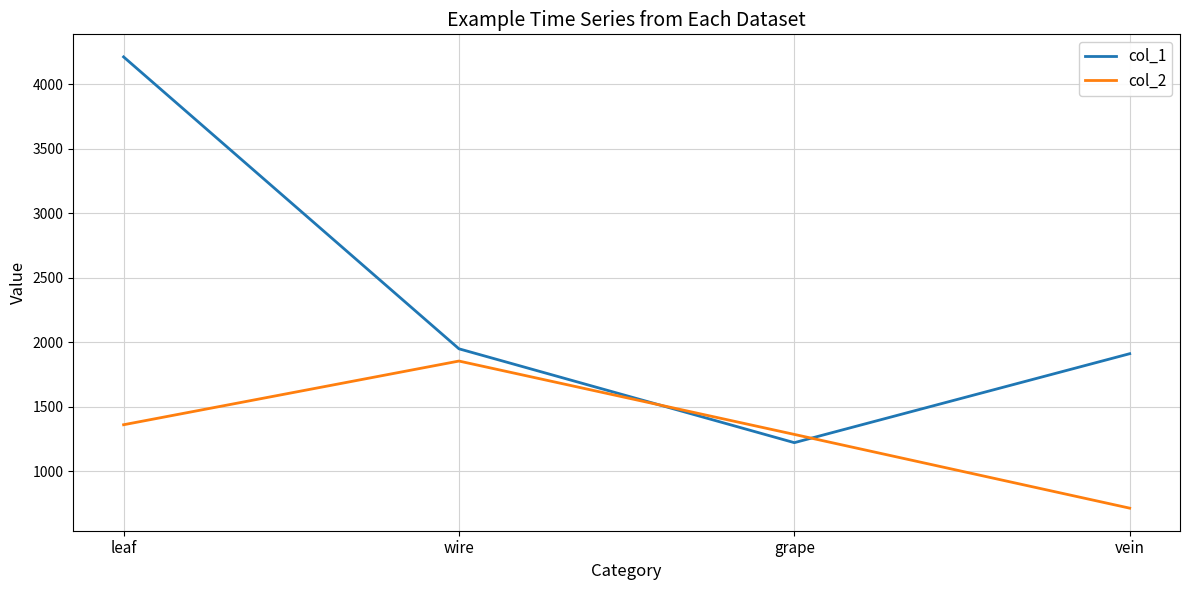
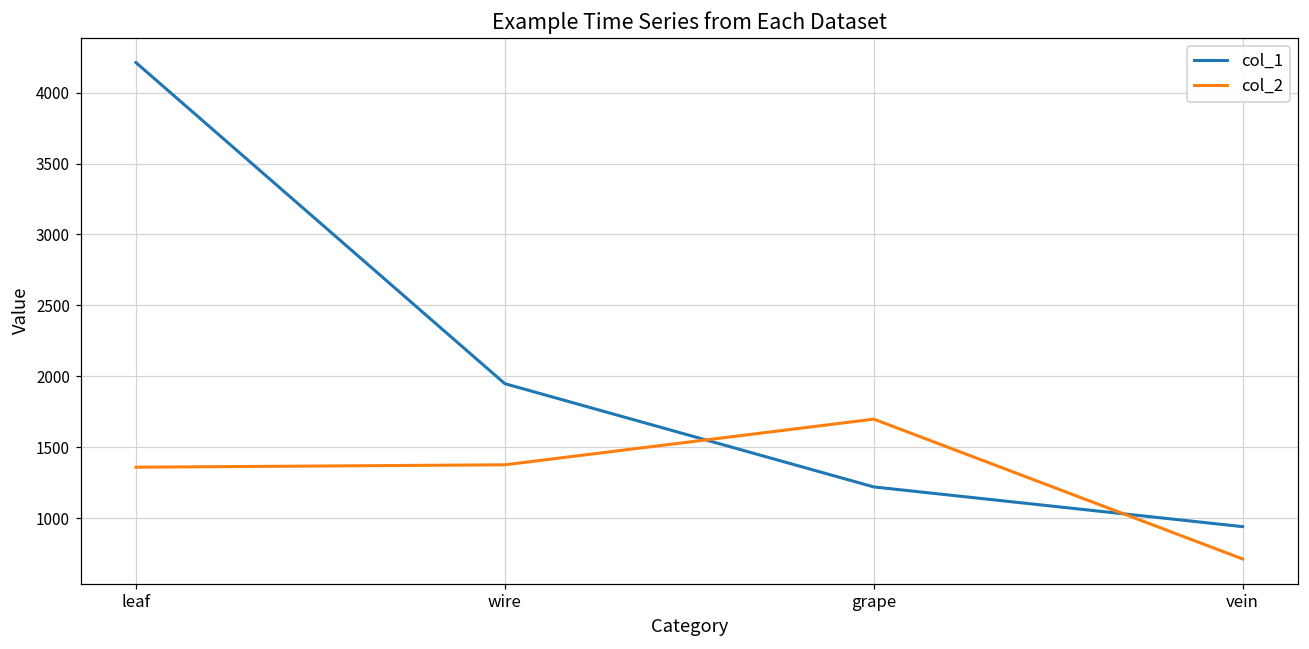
  {
    "col_1": {
      "leaf": 4210,
      "wire": 1950,
      "grape": 1220,
-     "vein": 1910
+     "vein": 940
    },
    "col_2": {
      "leaf": 1360,
-     "wire": 1850,
-     "grape": 1280,
+     "wire": 1380,
+     "grape": 1700,
      "vein": 710
    }
  }
